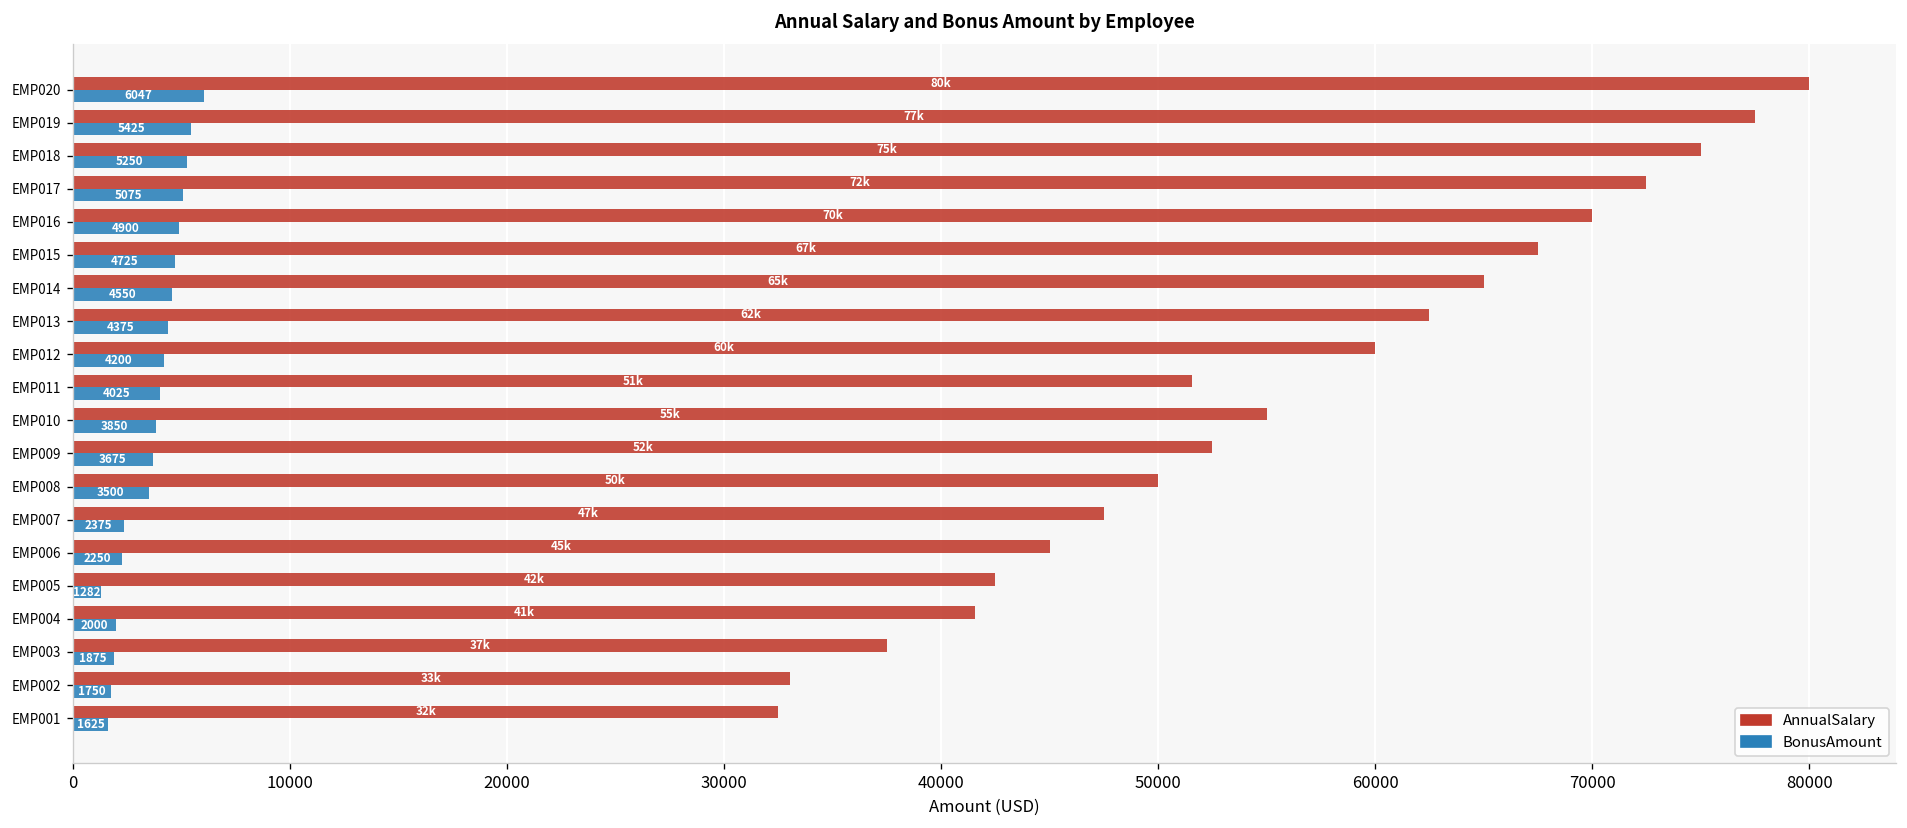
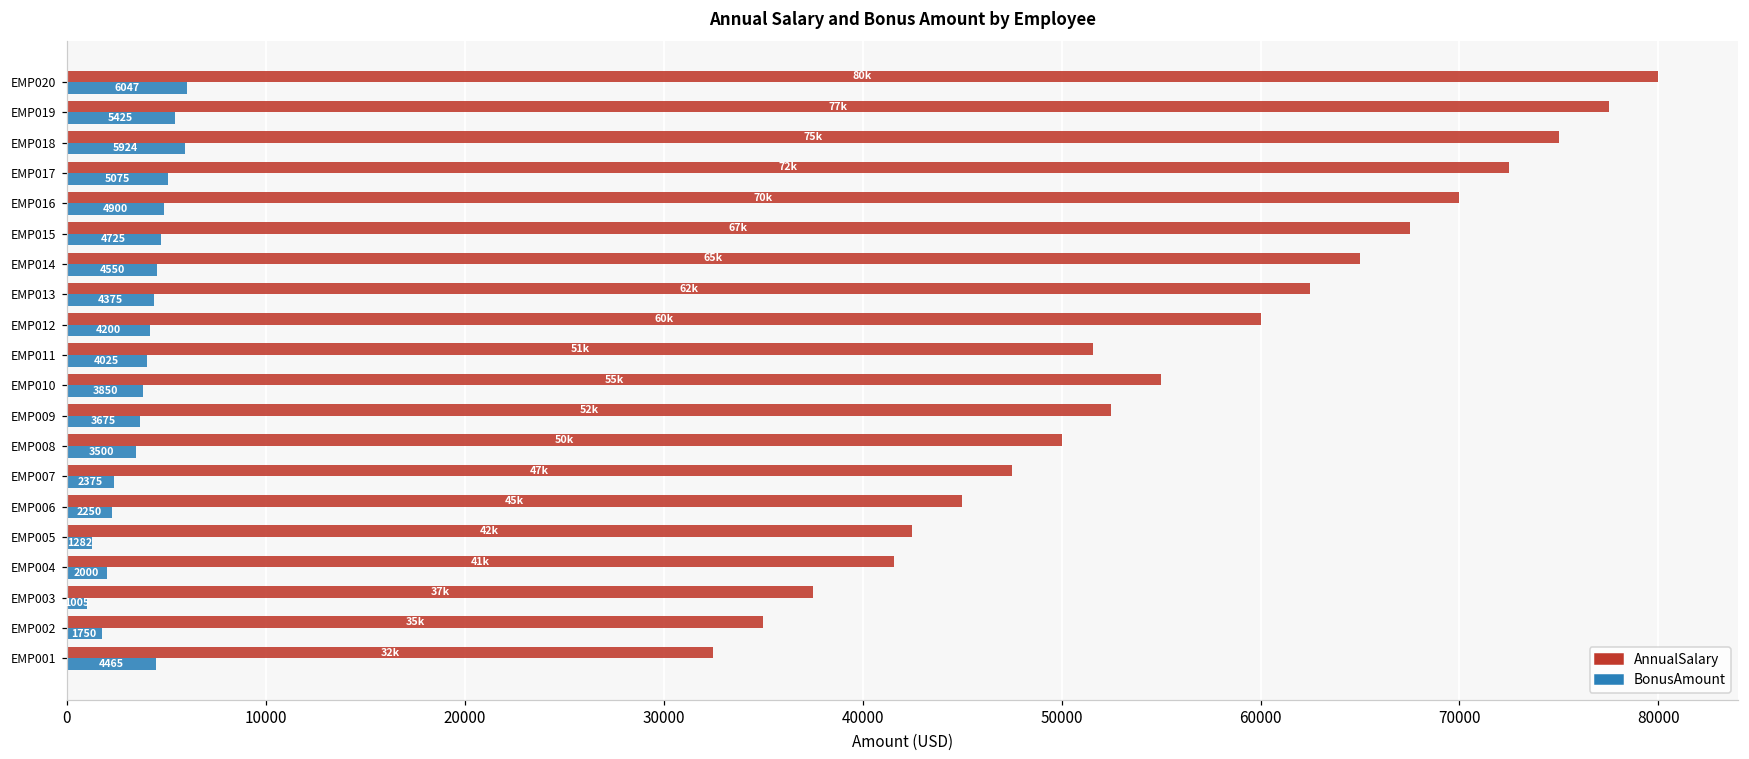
  {
    "AnnualSalary": {
      "EMP020": "80k",
      "EMP019": "77k",
      "EMP018": "75k",
      "EMP017": "72k",
      "EMP016": "70k",
      "EMP015": "67k",
      "EMP014": "65k",
      "EMP013": "62k",
      "EMP012": "60k",
      "EMP010": "55k",
      "EMP009": "52k",
      "EMP008": "50k",
      "EMP007": "47k",
      "EMP006": "45k",
      "EMP005": "42k",
      "EMP003": "37k",
-     "EMP002": "33k",
+     "EMP002": "35k",
      "EMP001": "32k"
    },
    "BonusAmount": {
      "EMP020": "6047",
      "EMP019": "5425",
-     "EMP018": "5250",
+     "EMP018": "5924",
      "EMP017": "5075",
      "EMP016": "4900",
      "EMP015": "4725",
      "EMP014": "4550",
      "EMP013": "4375",
      "EMP012": "4200",
      "EMP011": "4025",
      "EMP010": "3850",
      "EMP009": "3675",
      "EMP008": "3500",
      "EMP007": "2375",
      "EMP006": "2250",
      "EMP005": "1282",
      "EMP004": "2000",
-     "EMP003": "1875",
+     "EMP003": "1005",
      "EMP002": "1750",
-     "EMP001": "1625"
+     "EMP001": "4465"
    }
  }
